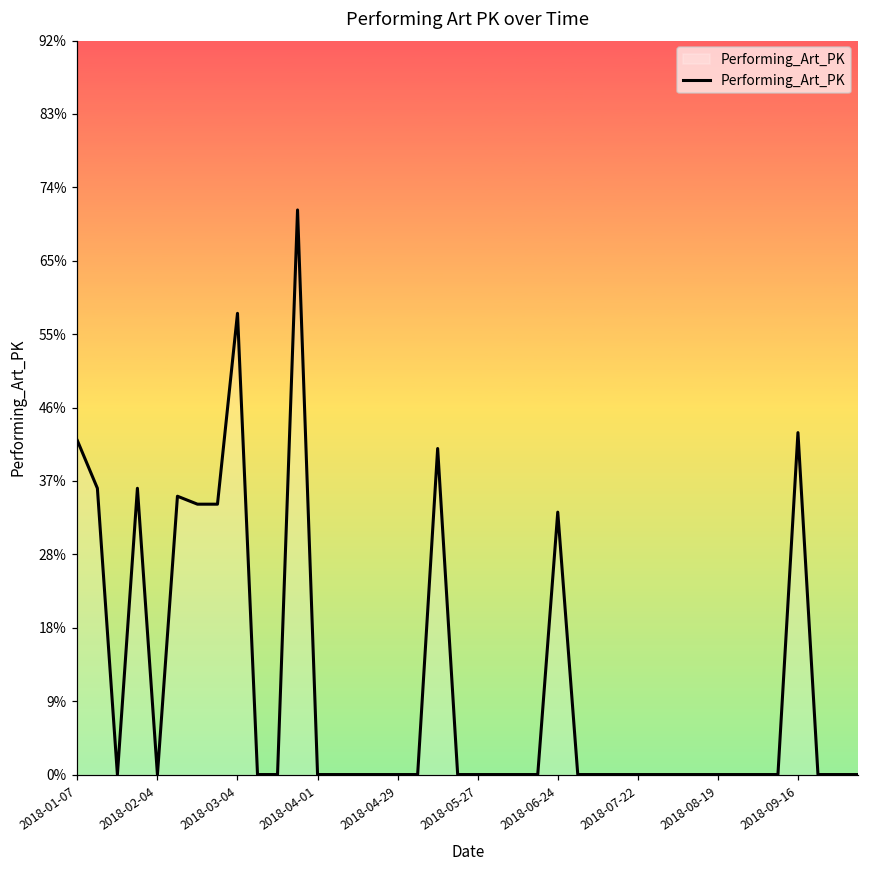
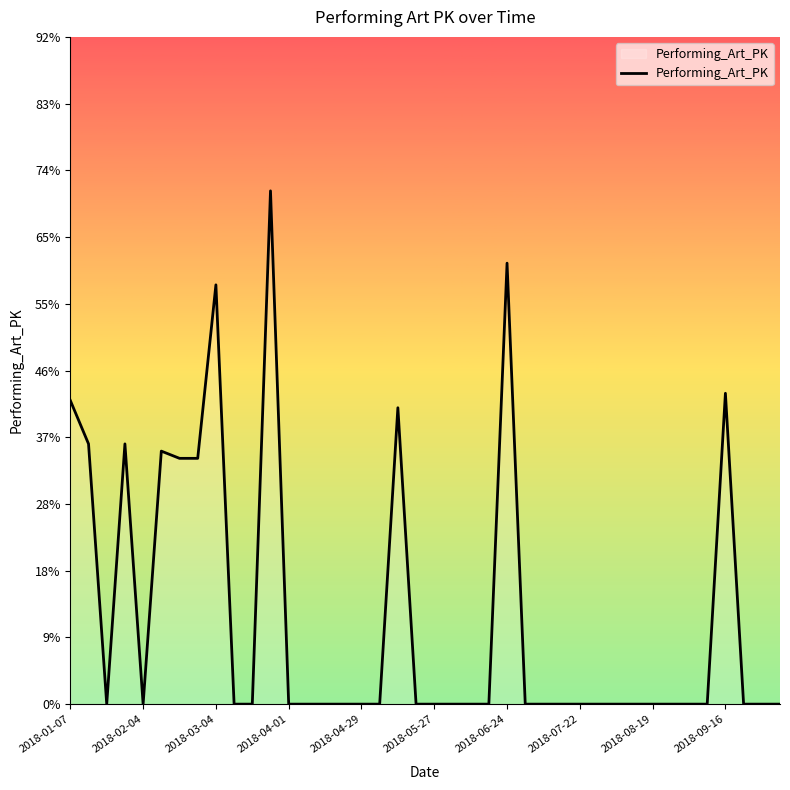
  {
    "2018-01-07": "42%",
    "2018-02-04": "0%",
    "2018-03-04": "58%",
    "2018-04-01": "0%",
    "2018-04-29": "0%",
    "2018-05-27": "0%",
-   "2018-06-24": "33%",
+   "2018-06-24": "61%",
    "2018-07-22": "0%",
    "2018-08-19": "0%",
    "2018-09-16": "43%"
  }
